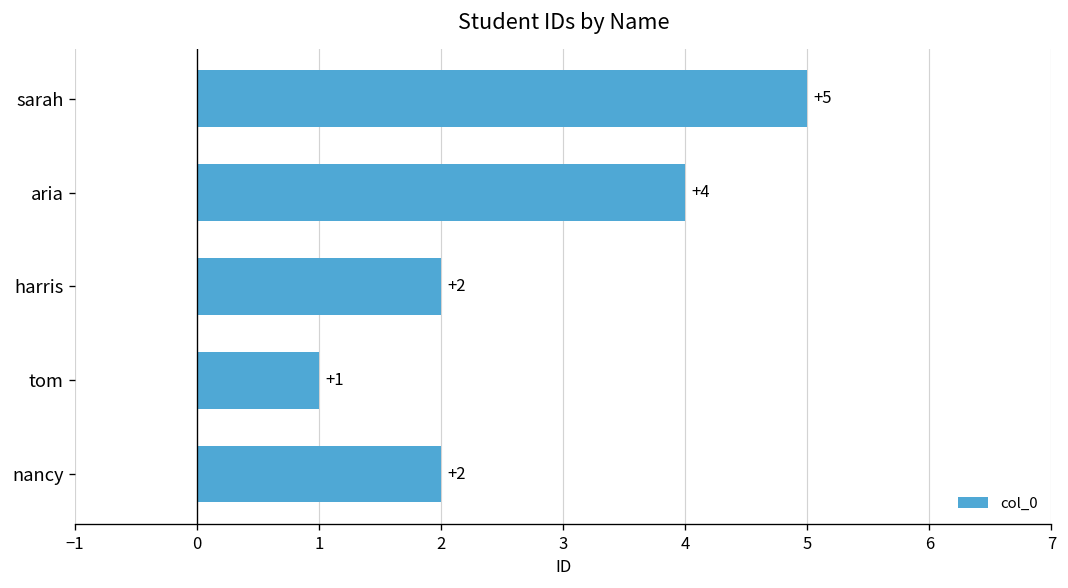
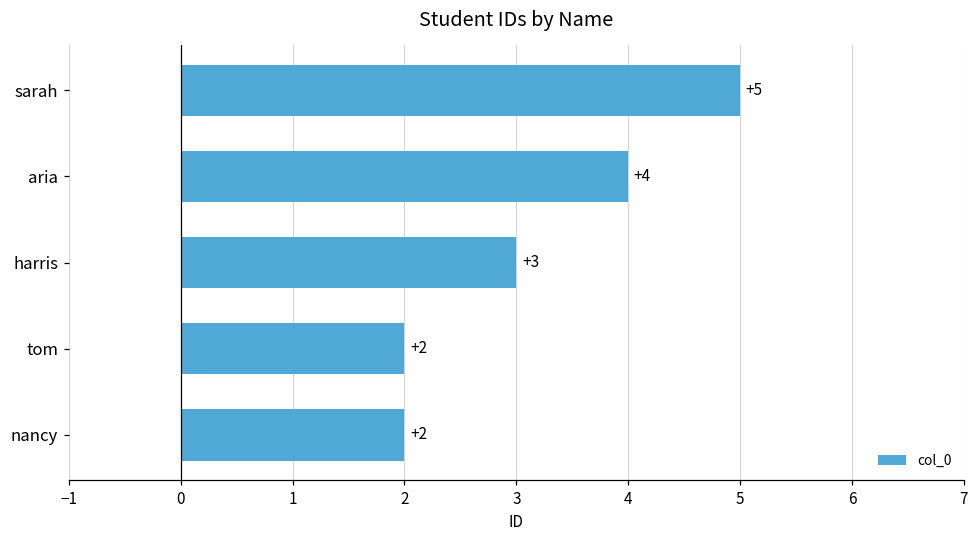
  {
    "sarah": "+5",
    "aria": "+4",
-   "harris": "+2",
-   "tom": "+1",
+   "harris": "+3",
+   "tom": "+2",
    "nancy": "+2"
  }
